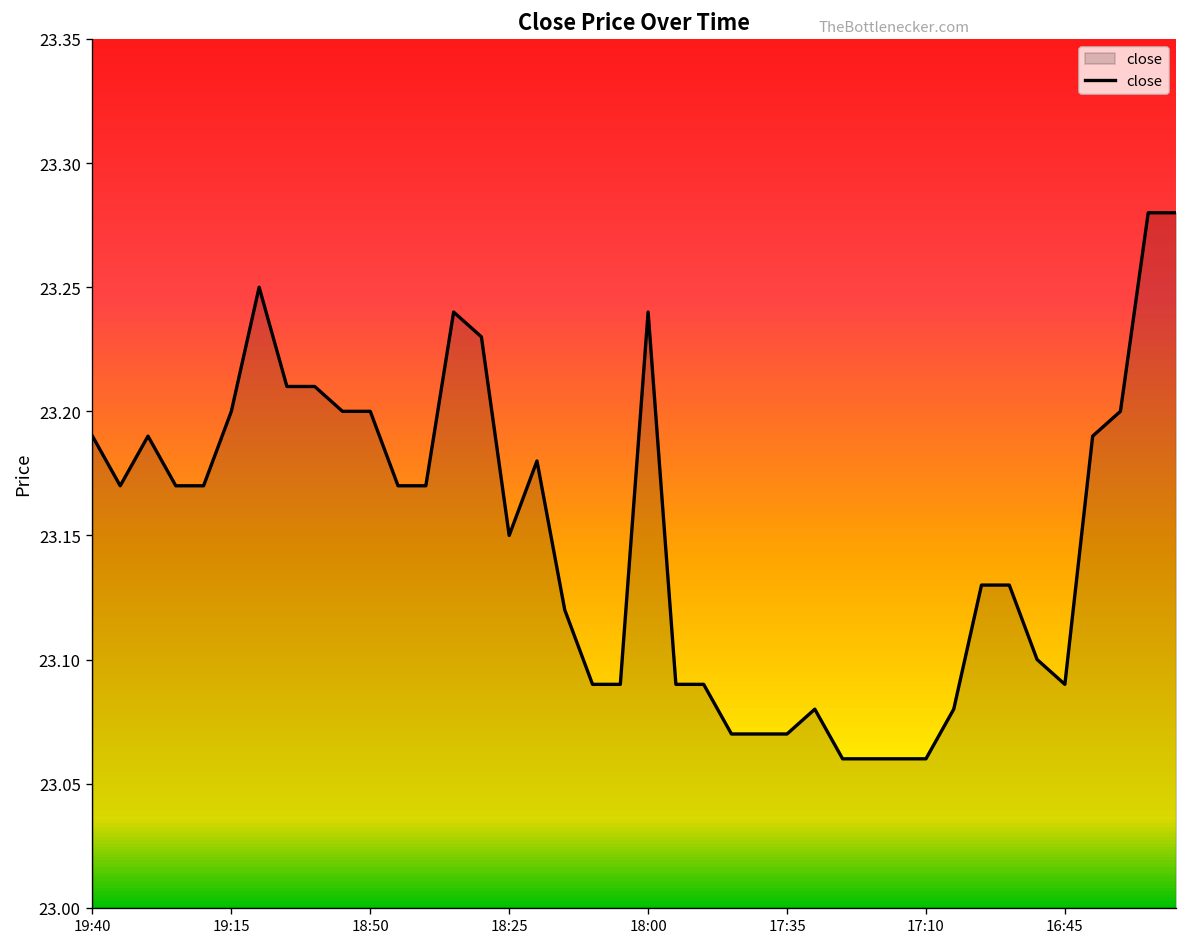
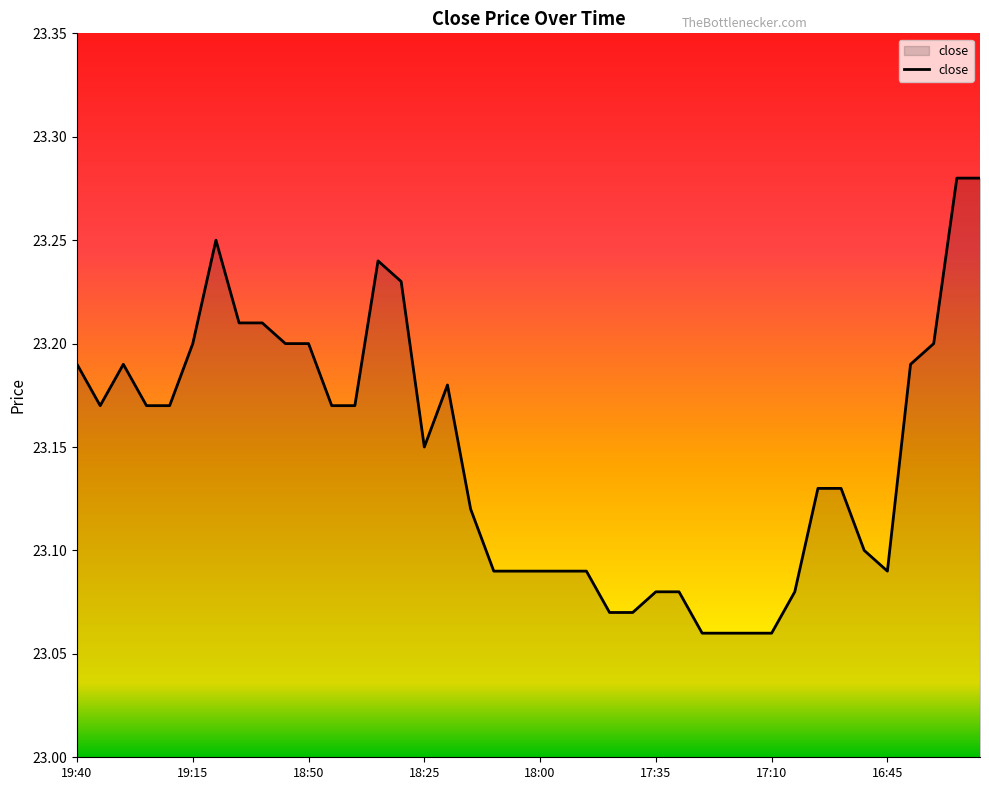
  {
    "19:40": 23.19,
    "19:15": 23.20,
    "18:50": 23.20,
    "18:25": 23.15,
-   "18:00": 23.24,
-   "17:35": 23.07,
+   "18:00": 23.09,
+   "17:35": 23.08,
    "17:10": 23.06,
    "16:45": 23.09
  }
